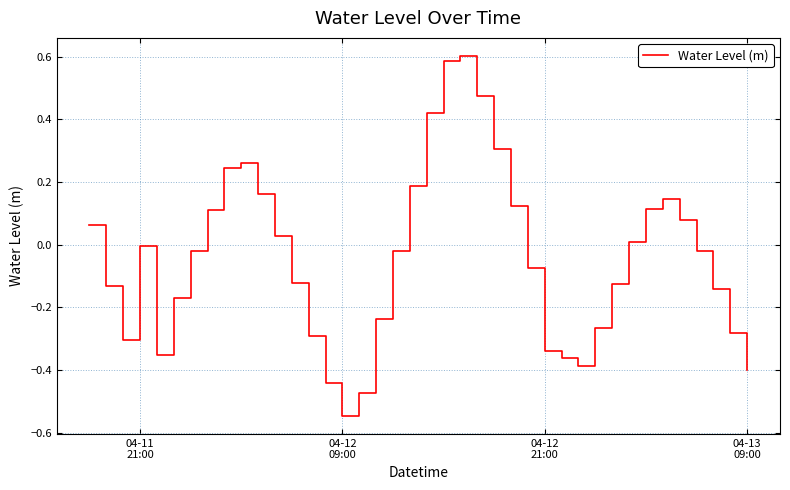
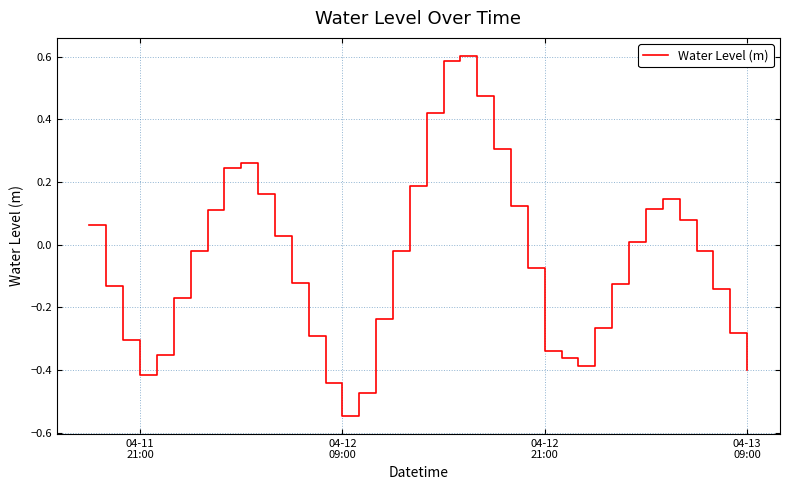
  {
-   "04-11 21:00": 0.00,
+   "04-11 21:00": -0.41,
    "04-12 09:00": -0.55,
    "04-12 21:00": -0.34,
    "04-13 09:00": -0.40
  }
